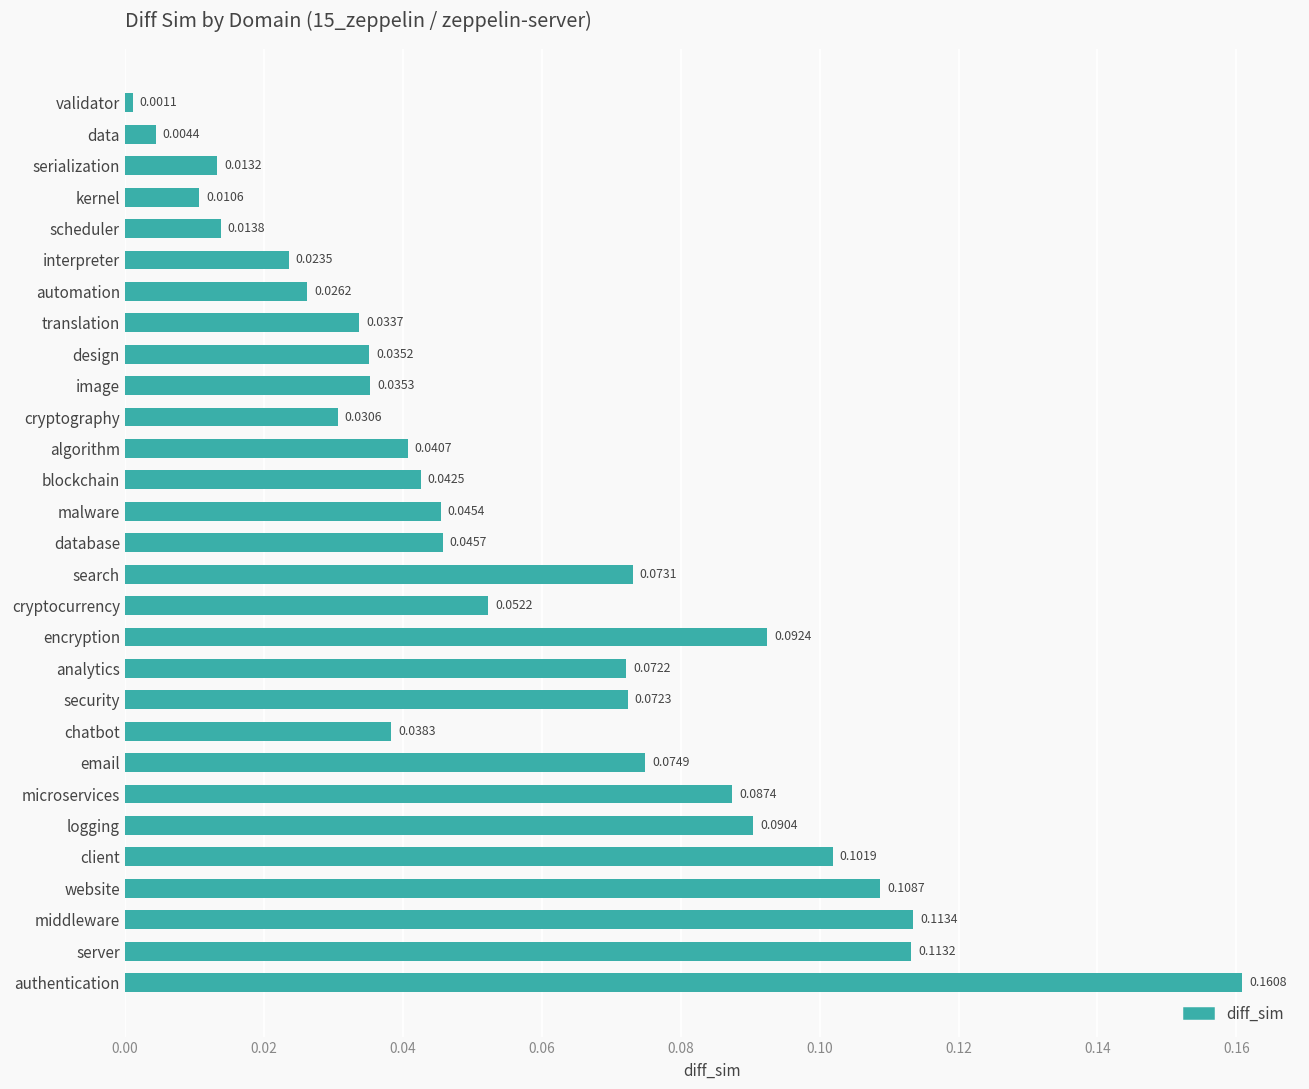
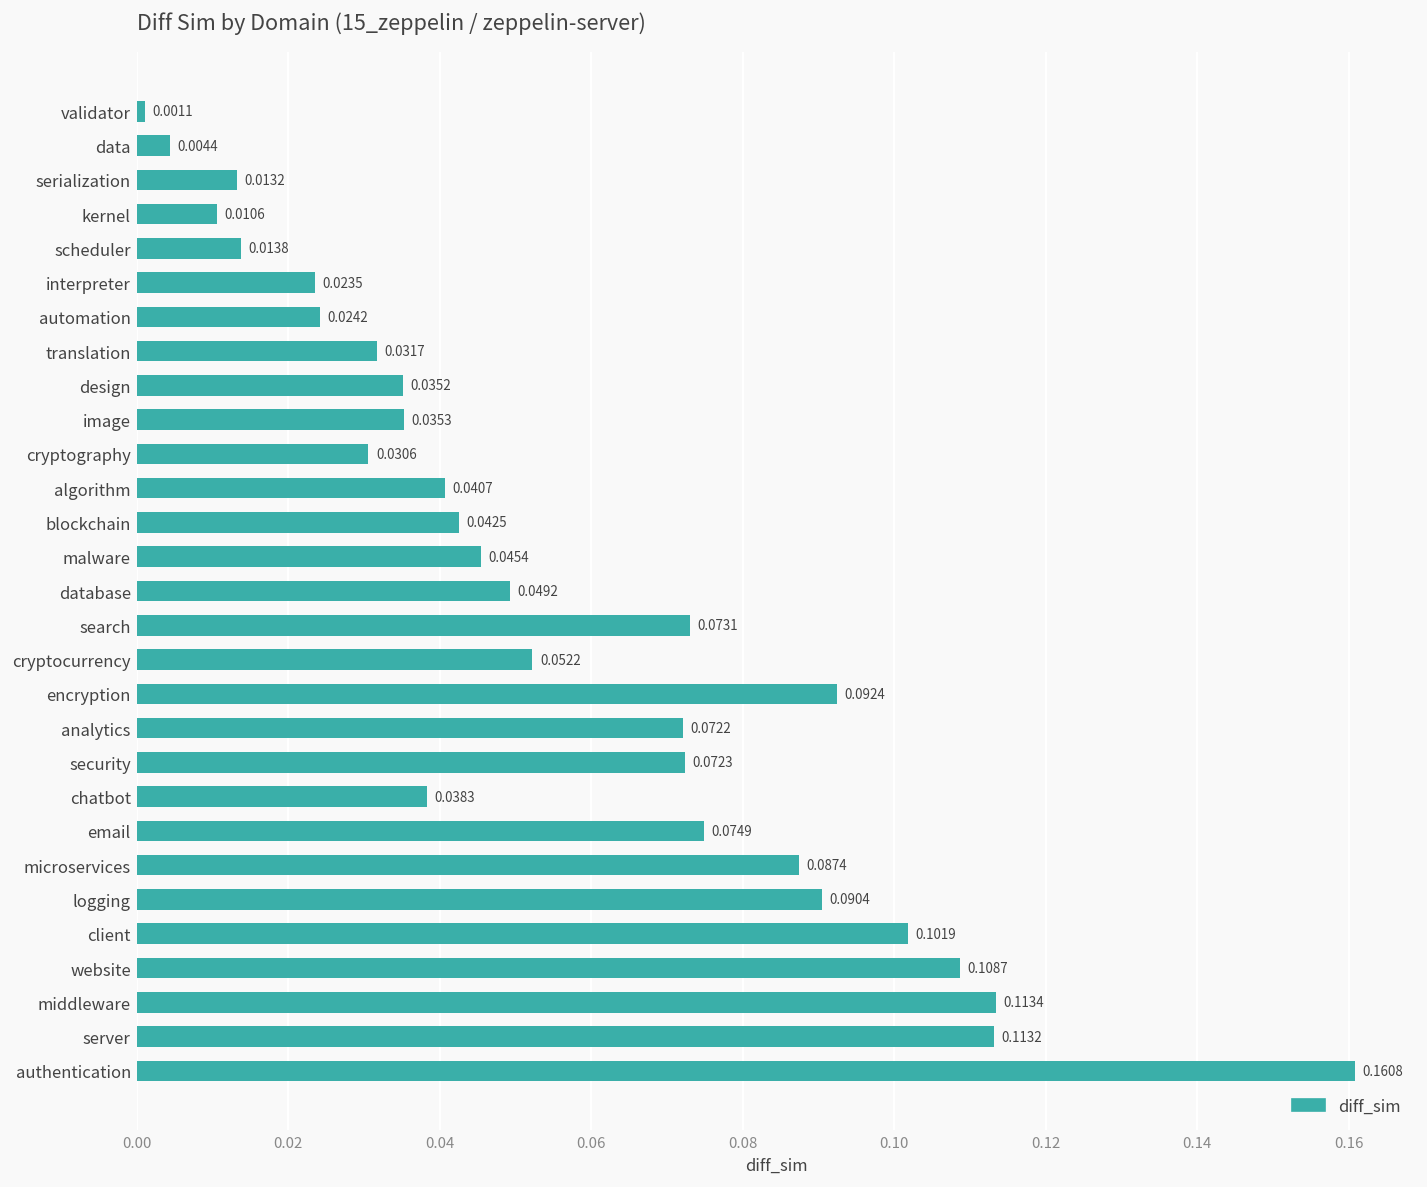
  {
    "validator": 0.0011,
    "data": 0.0044,
    "serialization": 0.0132,
    "kernel": 0.0106,
    "scheduler": 0.0138,
    "interpreter": 0.0235,
-   "automation": 0.0262,
-   "translation": 0.0337,
+   "automation": 0.0242,
+   "translation": 0.0317,
    "design": 0.0352,
    "image": 0.0353,
    "cryptography": 0.0306,
    "algorithm": 0.0407,
    "blockchain": 0.0425,
    "malware": 0.0454,
-   "database": 0.0457,
+   "database": 0.0492,
    "search": 0.0731,
    "cryptocurrency": 0.0522,
    "encryption": 0.0924,
    "analytics": 0.0722,
    "security": 0.0723,
    "chatbot": 0.0383,
    "email": 0.0749,
    "microservices": 0.0874,
    "logging": 0.0904,
    "client": 0.1019,
    "website": 0.1087,
    "middleware": 0.1134,
    "server": 0.1132,
    "authentication": 0.1608
  }
